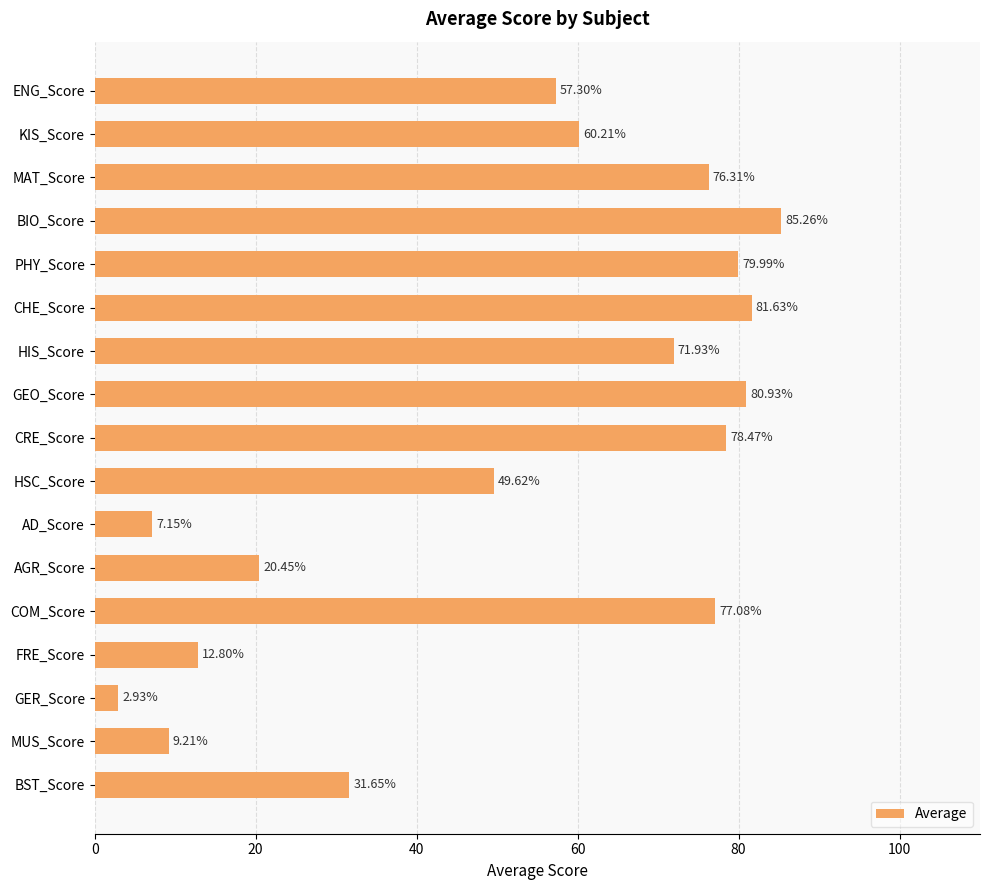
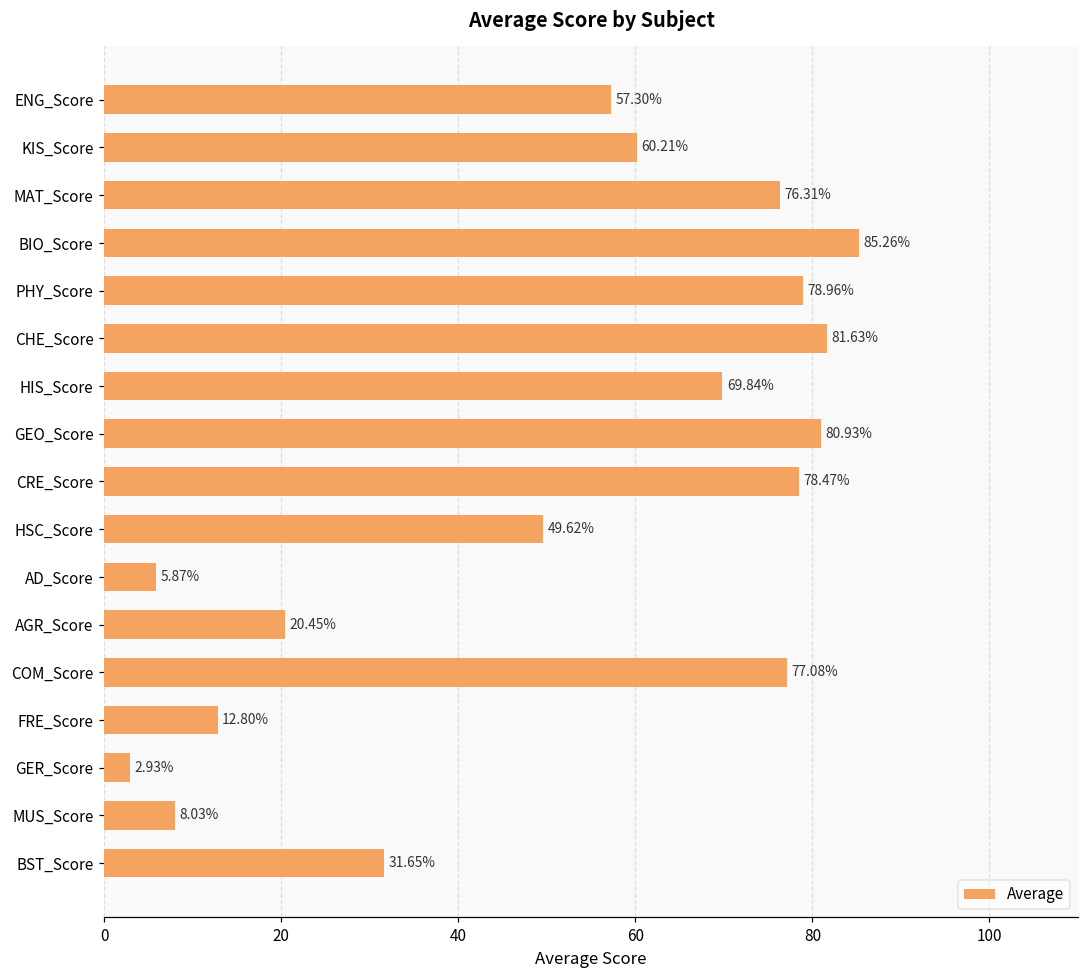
  {
    "ENG_Score": "57.30%",
    "KIS_Score": "60.21%",
    "MAT_Score": "76.31%",
    "BIO_Score": "85.26%",
-   "PHY_Score": "79.99%",
+   "PHY_Score": "78.96%",
    "CHE_Score": "81.63%",
-   "HIS_Score": "71.93%",
+   "HIS_Score": "69.84%",
    "GEO_Score": "80.93%",
    "CRE_Score": "78.47%",
    "HSC_Score": "49.62%",
-   "AD_Score": "7.15%",
+   "AD_Score": "5.87%",
    "AGR_Score": "20.45%",
    "COM_Score": "77.08%",
    "FRE_Score": "12.80%",
    "GER_Score": "2.93%",
-   "MUS_Score": "9.21%",
+   "MUS_Score": "8.03%",
    "BST_Score": "31.65%"
  }
